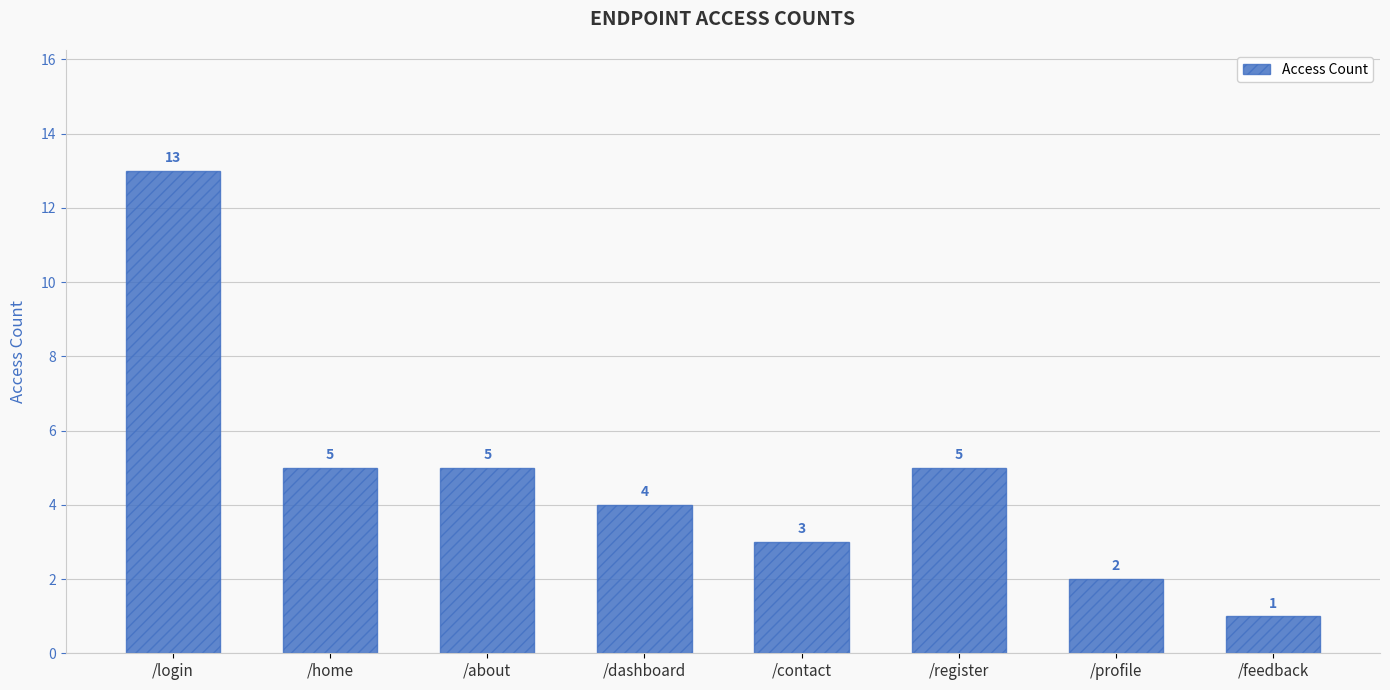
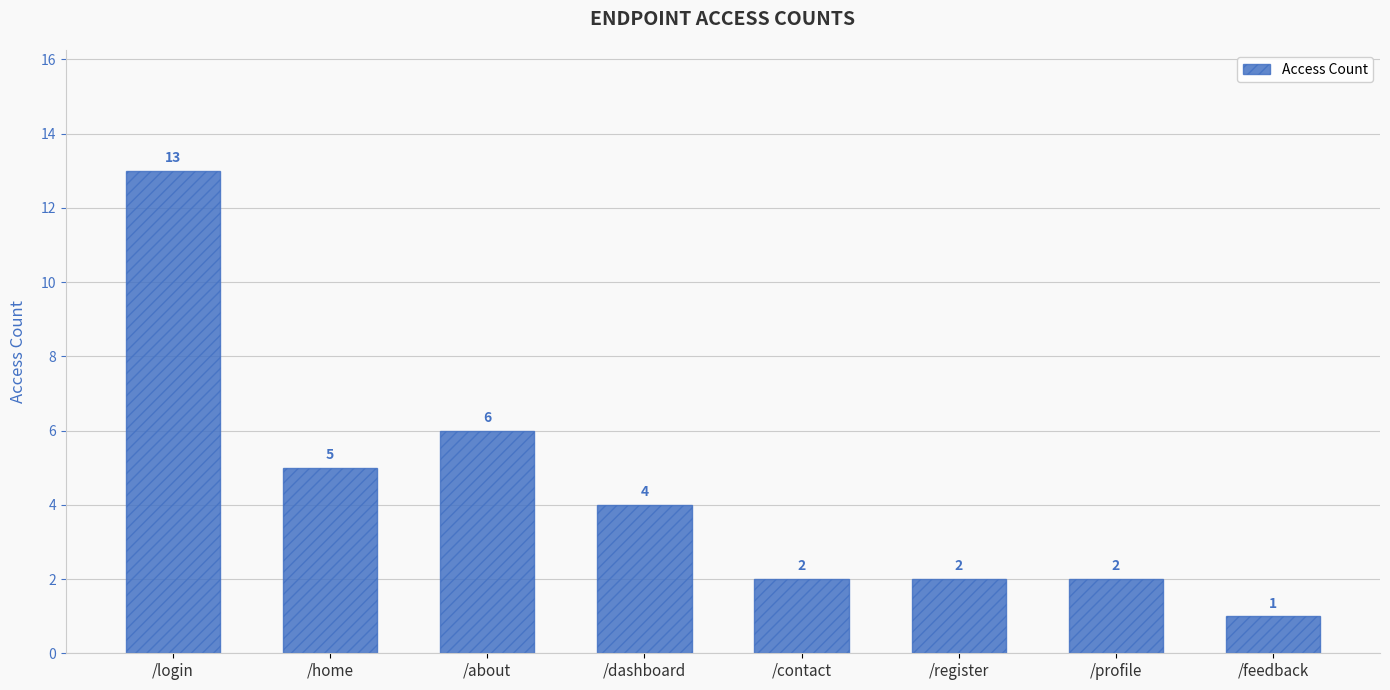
  {
    "/login": 13,
    "/home": 5,
-   "/about": 5,
+   "/about": 6,
    "/dashboard": 4,
-   "/contact": 3,
-   "/register": 5,
+   "/contact": 2,
+   "/register": 2,
    "/profile": 2,
    "/feedback": 1
  }
